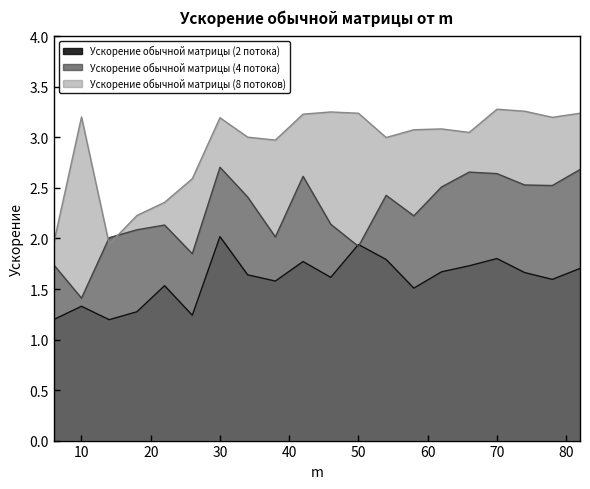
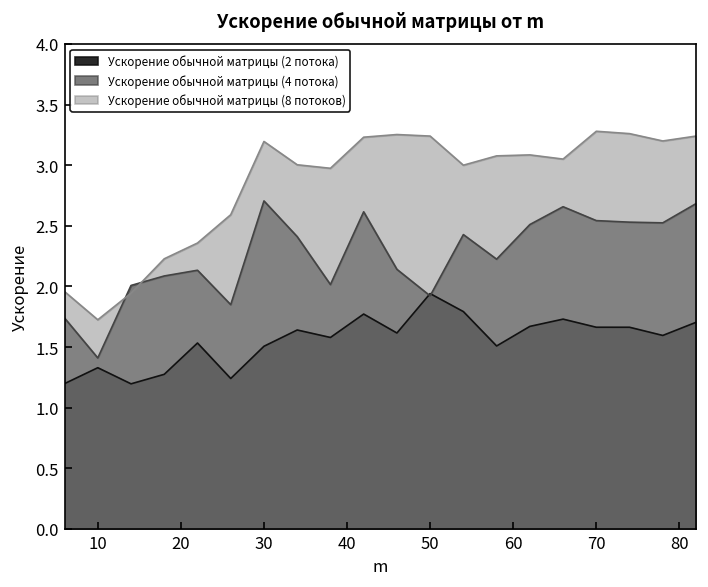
  {
    "Ускорение обычной матрицы (2 потока)": {
      "10": 1.33,
-     "30": 2.02,
-     "70": 1.80
+     "30": 1.51,
+     "70": 1.66
    },
    "Ускорение обычной матрицы (4 потока)": {
      "10": 1.41,
      "30": 2.70,
-     "70": 2.64
+     "70": 2.54
    },
    "Ускорение обычной матрицы (8 потоков)": {
-     "10": 3.20,
+     "10": 1.72,
      "30": 3.20,
      "50": 3.24,
      "70": 3.28
    }
  }
